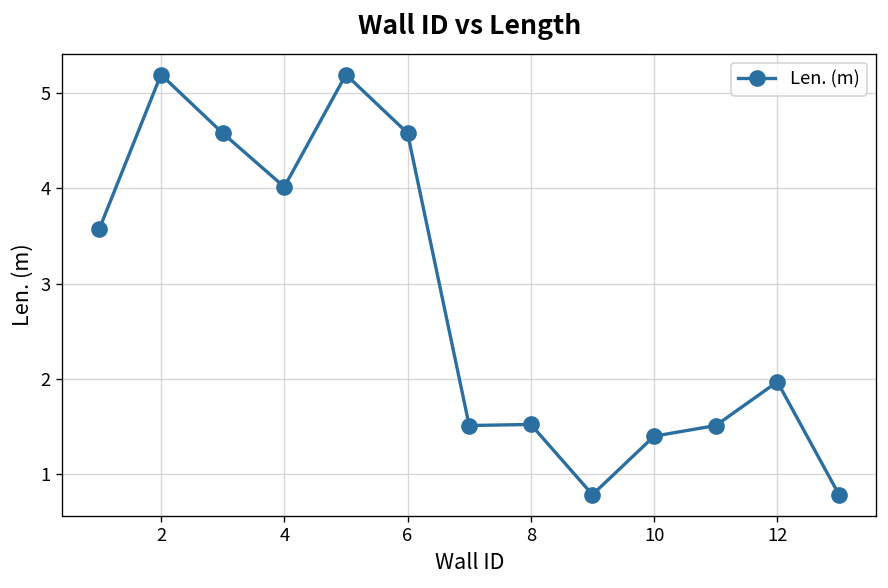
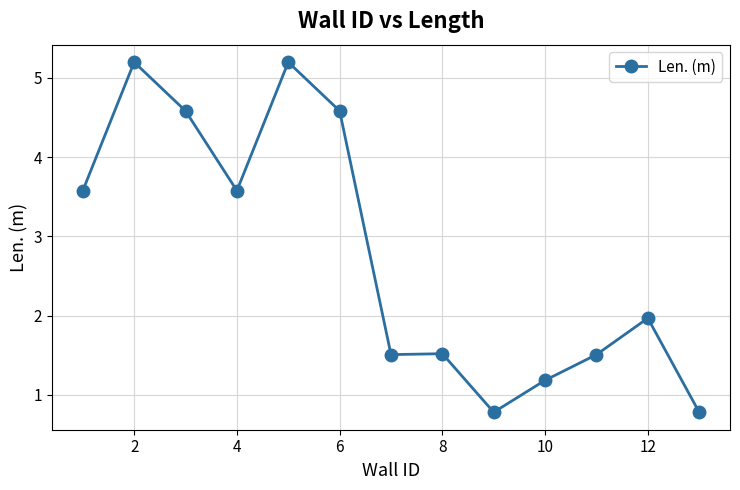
  {
    "2": 5.2,
-   "4": 4.0,
+   "4": 3.6,
    "6": 4.6,
    "8": 1.5,
-   "10": 1.4,
+   "10": 1.2,
    "12": 2.0
  }
